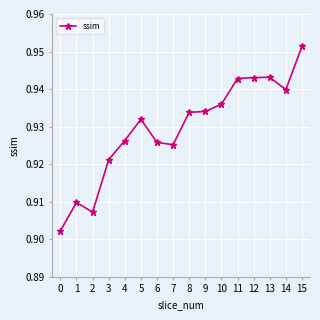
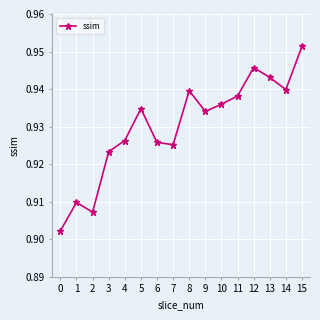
  {
    "0": 0.902,
    "1": 0.910,
    "2": 0.907,
-   "3": 0.921,
+   "3": 0.923,
    "4": 0.926,
-   "5": 0.932,
+   "5": 0.935,
    "6": 0.926,
    "7": 0.925,
-   "8": 0.934,
+   "8": 0.940,
    "9": 0.934,
    "10": 0.936,
-   "11": 0.943,
-   "12": 0.943,
+   "11": 0.938,
+   "12": 0.946,
    "13": 0.943,
    "14": 0.940,
    "15": 0.951
  }
